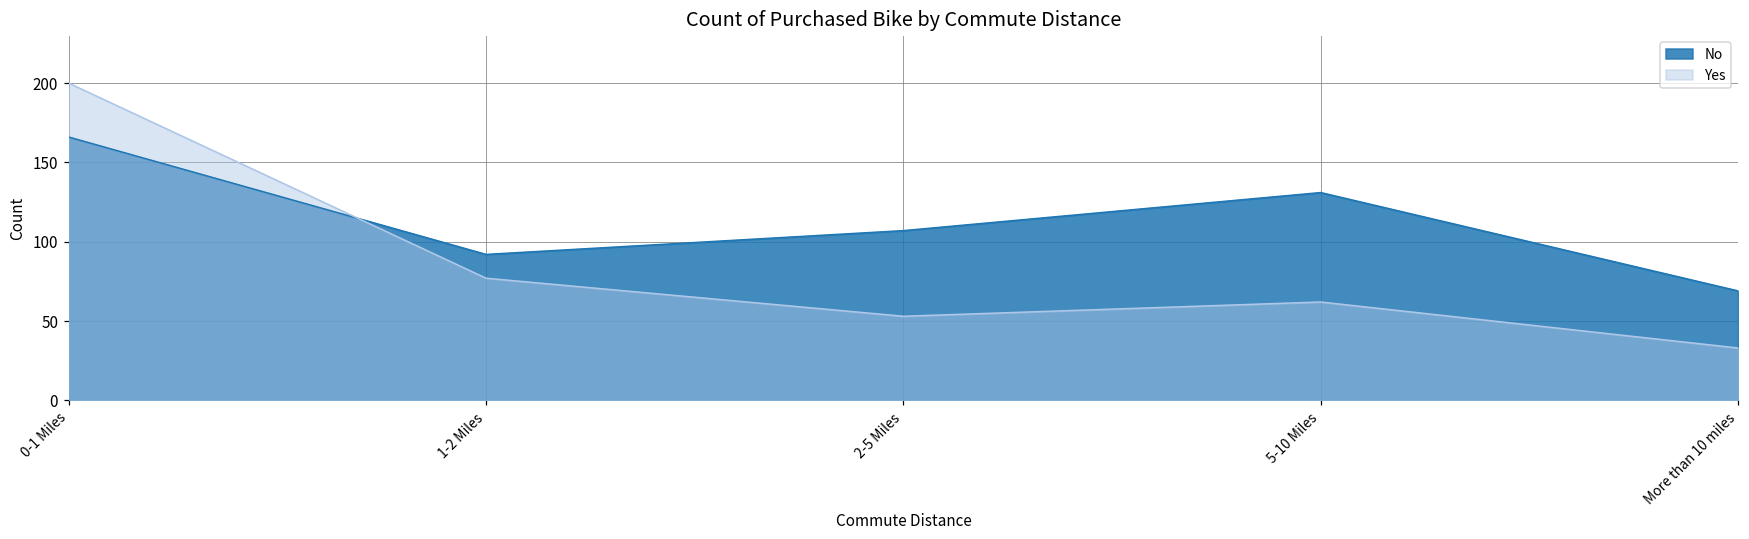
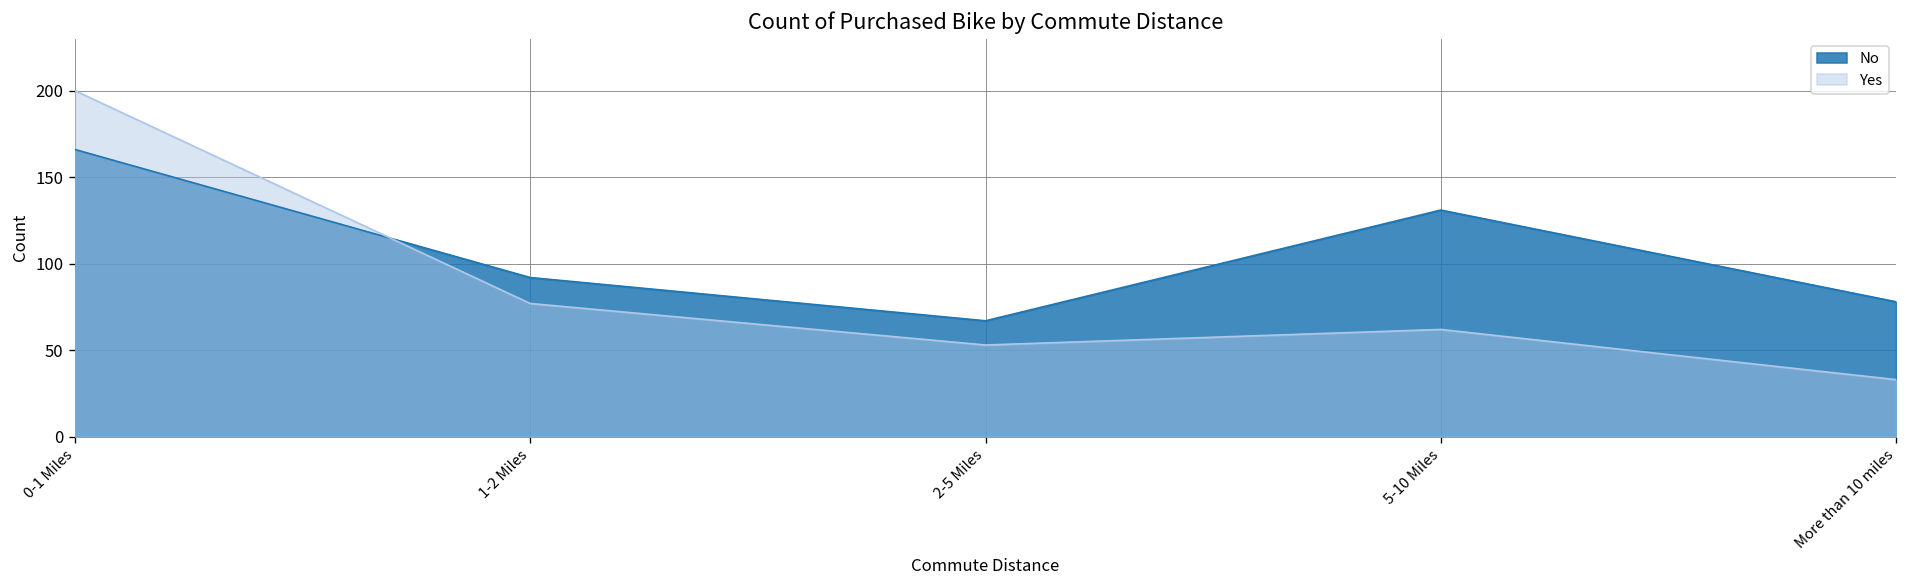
  {
    "No": {
      "0-1 Miles": 166,
      "1-2 Miles": 92,
-     "2-5 Miles": 107,
+     "2-5 Miles": 67,
      "5-10 Miles": 131,
-     "More than 10 miles": 69
+     "More than 10 miles": 78
    },
    "Yes": {
      "0-1 Miles": 200,
      "1-2 Miles": 77,
      "2-5 Miles": 53,
      "5-10 Miles": 62,
      "More than 10 miles": 33
    }
  }
